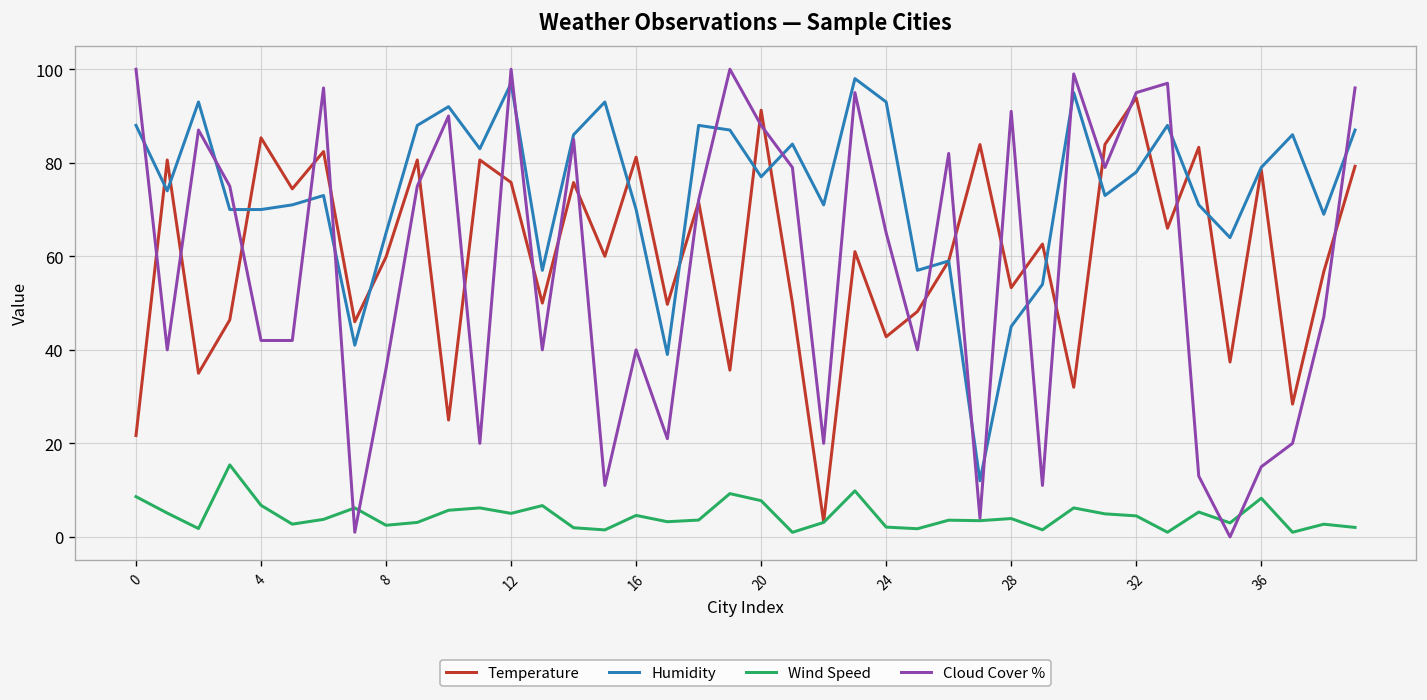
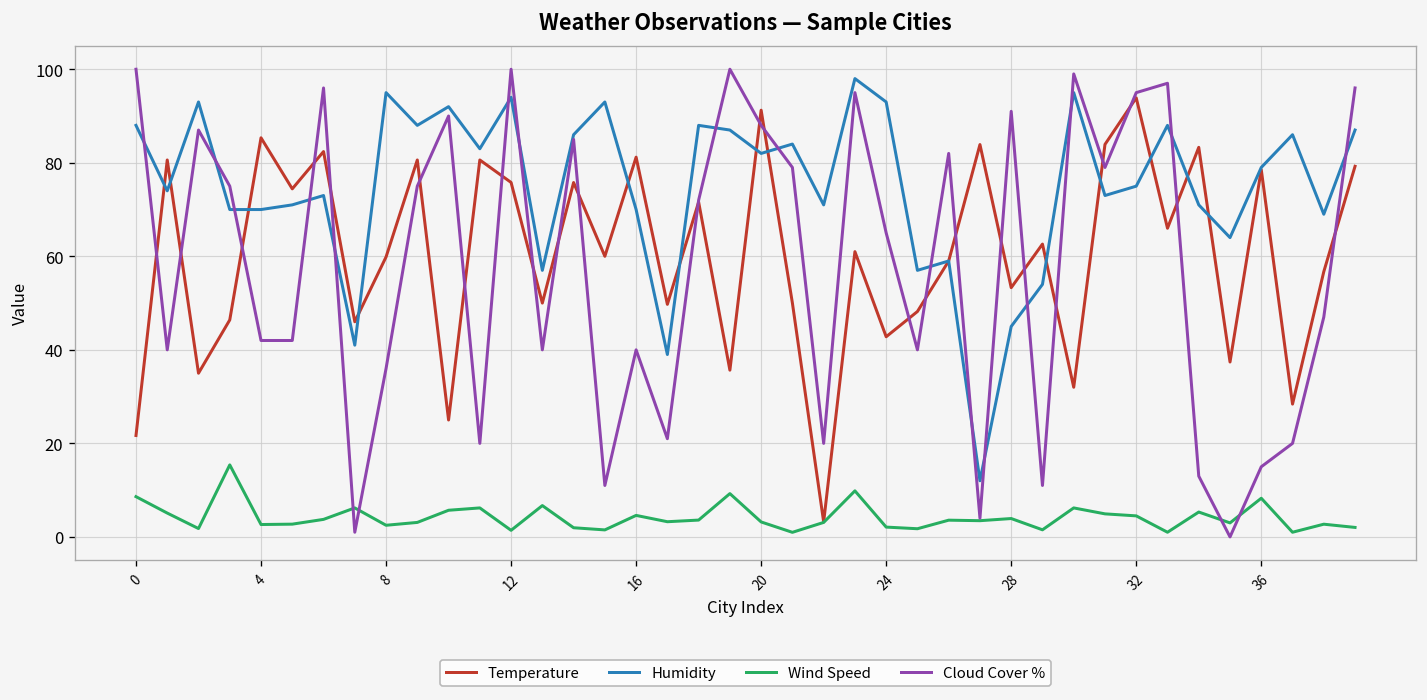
  {
    "Temperature": {
      "0": 22,
      "4": 85,
      "8": 60,
      "12": 76,
      "16": 81,
      "20": 91,
      "24": 43,
      "28": 53,
      "32": 94
    },
    "Humidity": {
      "0": 88,
      "4": 70,
-     "8": 65,
-     "12": 97,
+     "8": 95,
+     "12": 94,
      "16": 70,
-     "20": 77,
+     "20": 82,
      "24": 93,
      "28": 45,
-     "32": 78
+     "32": 75
    },
    "Wind Speed": {
      "0": 9,
-     "4": 7,
+     "4": 3,
      "8": 2,
-     "12": 5,
+     "12": 1,
      "16": 5,
-     "20": 8,
+     "20": 3,
      "24": 2,
      "28": 4,
      "32": 5,
      "36": 8
    },
    "Cloud Cover %": {
      "0": 100,
      "4": 42,
      "8": 36,
      "12": 100,
      "16": 40,
      "20": 88,
      "24": 65,
      "28": 91,
      "32": 95,
      "36": 15
    }
  }
